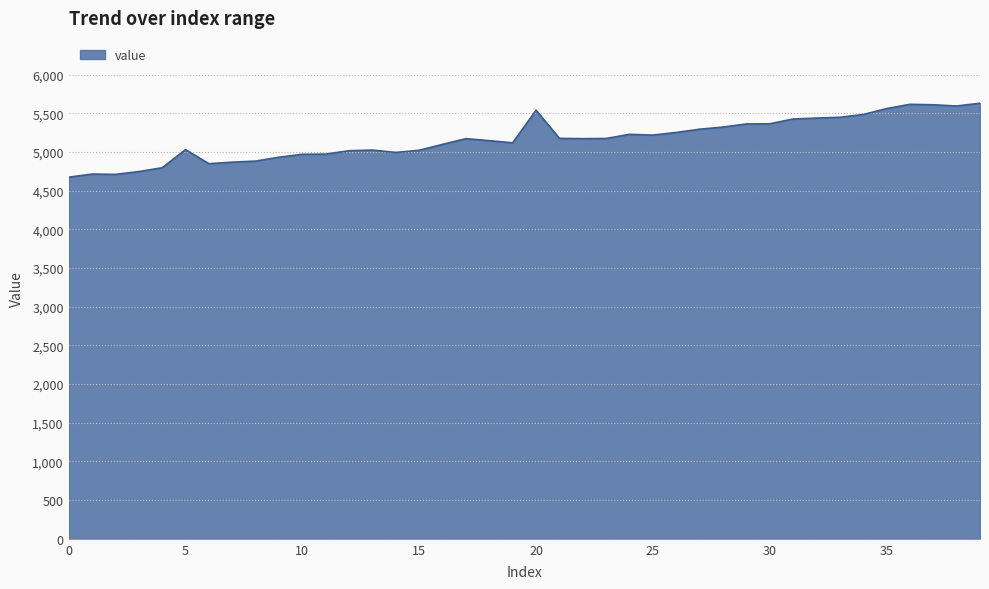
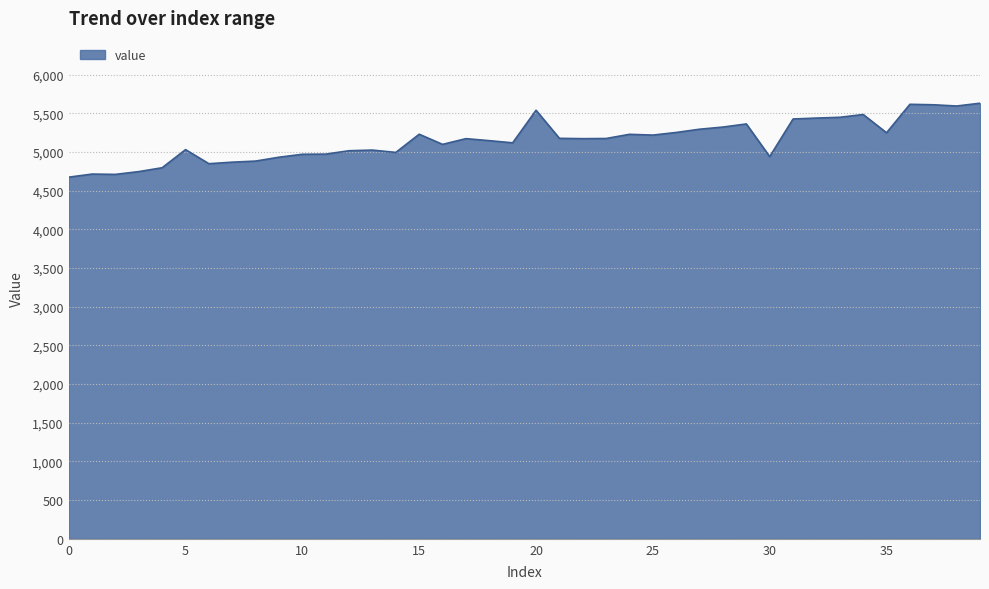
  {
    "0": "4,700",
    "5": "5,000",
    "10": "5,000",
-   "15": "5,000",
+   "15": "5,200",
    "20": "5,500",
    "25": "5,200",
-   "30": "5,400",
-   "35": "5,600"
+   "30": "4,900",
+   "35": "5,200"
  }
